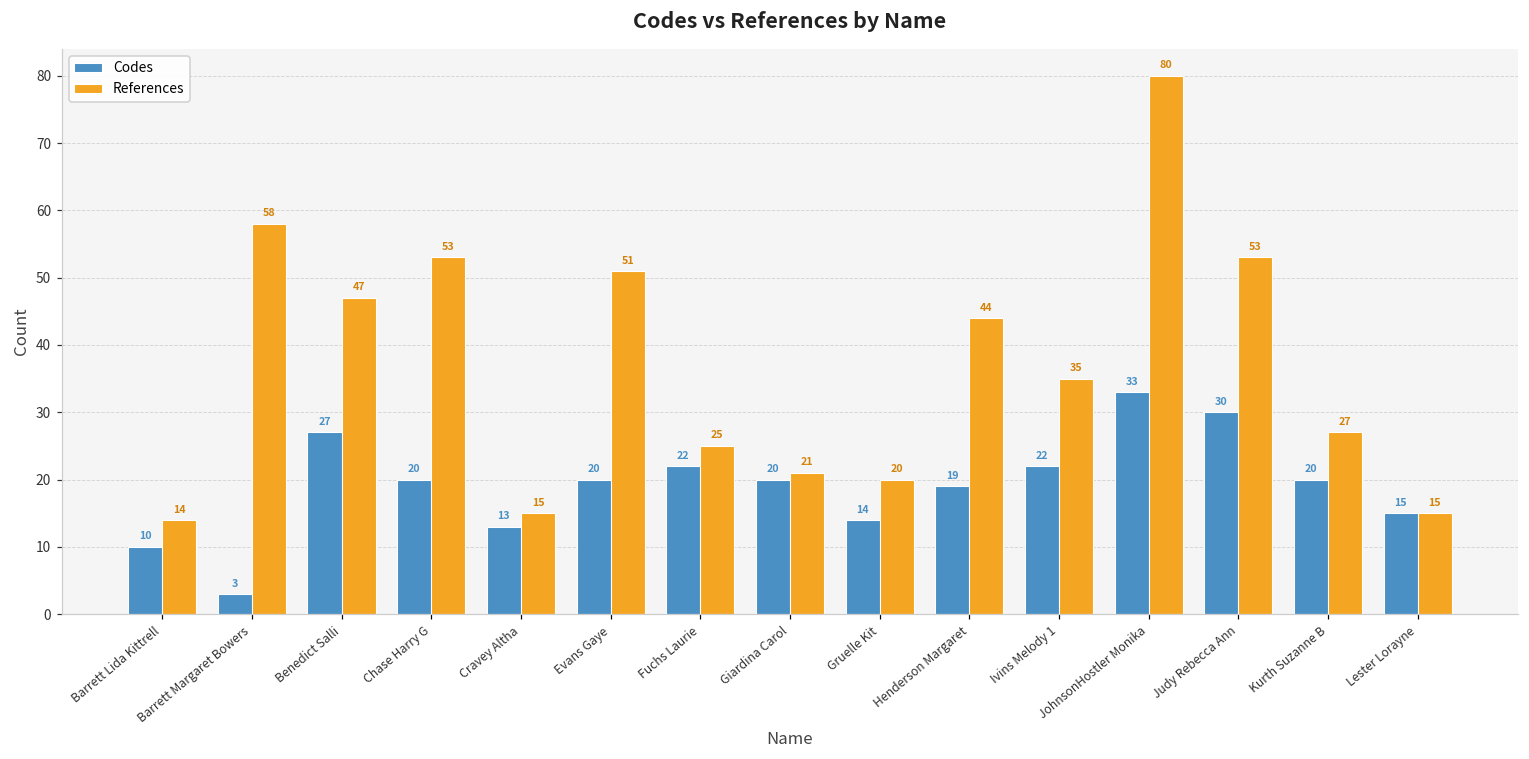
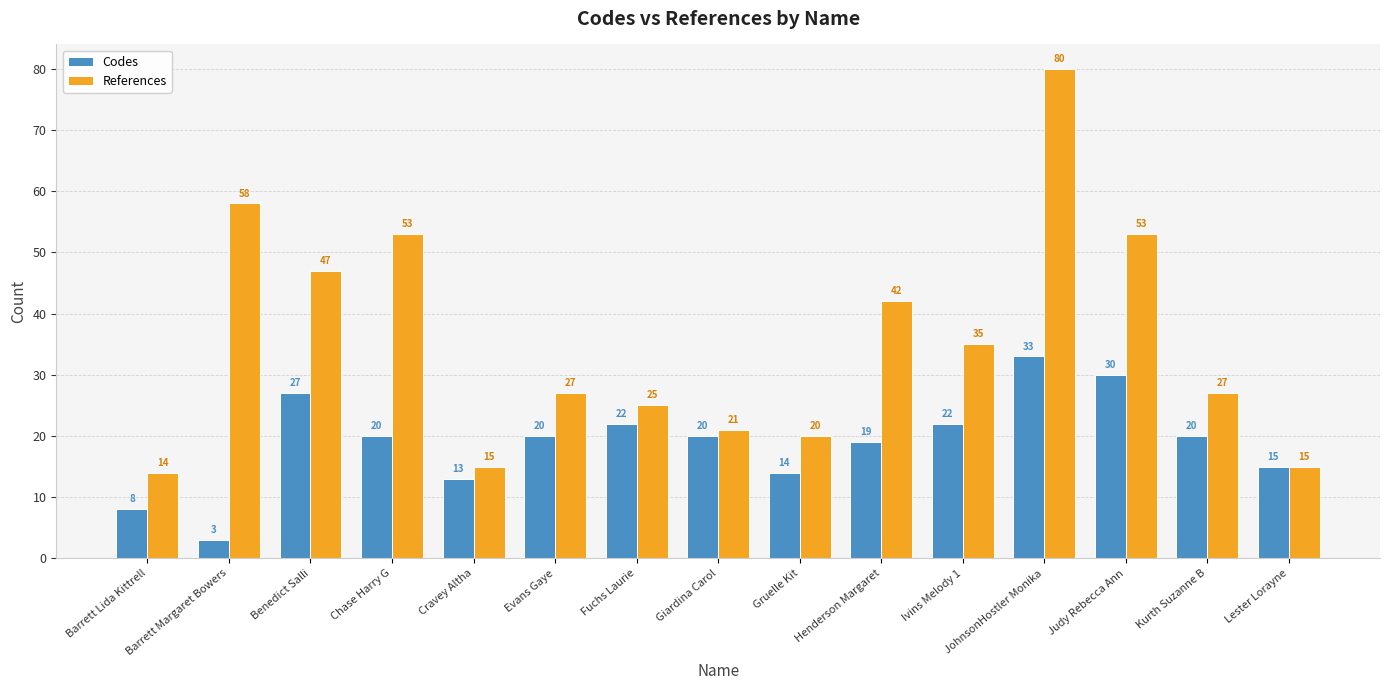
  {
    "Codes": {
-     "Barrett Lida Kittrell": 10,
+     "Barrett Lida Kittrell": 8,
      "Barrett Margaret Bowers": 3,
      "Benedict Salli": 27,
      "Chase Harry G": 20,
      "Cravey Altha": 13,
      "Evans Gaye": 20,
      "Fuchs Laurie": 22,
      "Giardina Carol": 20,
      "Gruelle Kit": 14,
      "Henderson Margaret": 19,
      "Ivins Melody 1": 22,
      "JohnsonHostler Monika": 33,
      "Judy Rebecca Ann": 30,
      "Kurth Suzanne B": 20,
      "Lester Lorayne": 15
    },
    "References": {
      "Barrett Lida Kittrell": 14,
      "Barrett Margaret Bowers": 58,
      "Benedict Salli": 47,
      "Chase Harry G": 53,
      "Cravey Altha": 15,
-     "Evans Gaye": 51,
+     "Evans Gaye": 27,
      "Fuchs Laurie": 25,
      "Giardina Carol": 21,
      "Gruelle Kit": 20,
-     "Henderson Margaret": 44,
+     "Henderson Margaret": 42,
      "Ivins Melody 1": 35,
      "JohnsonHostler Monika": 80,
      "Judy Rebecca Ann": 53,
      "Kurth Suzanne B": 27,
      "Lester Lorayne": 15
    }
  }
